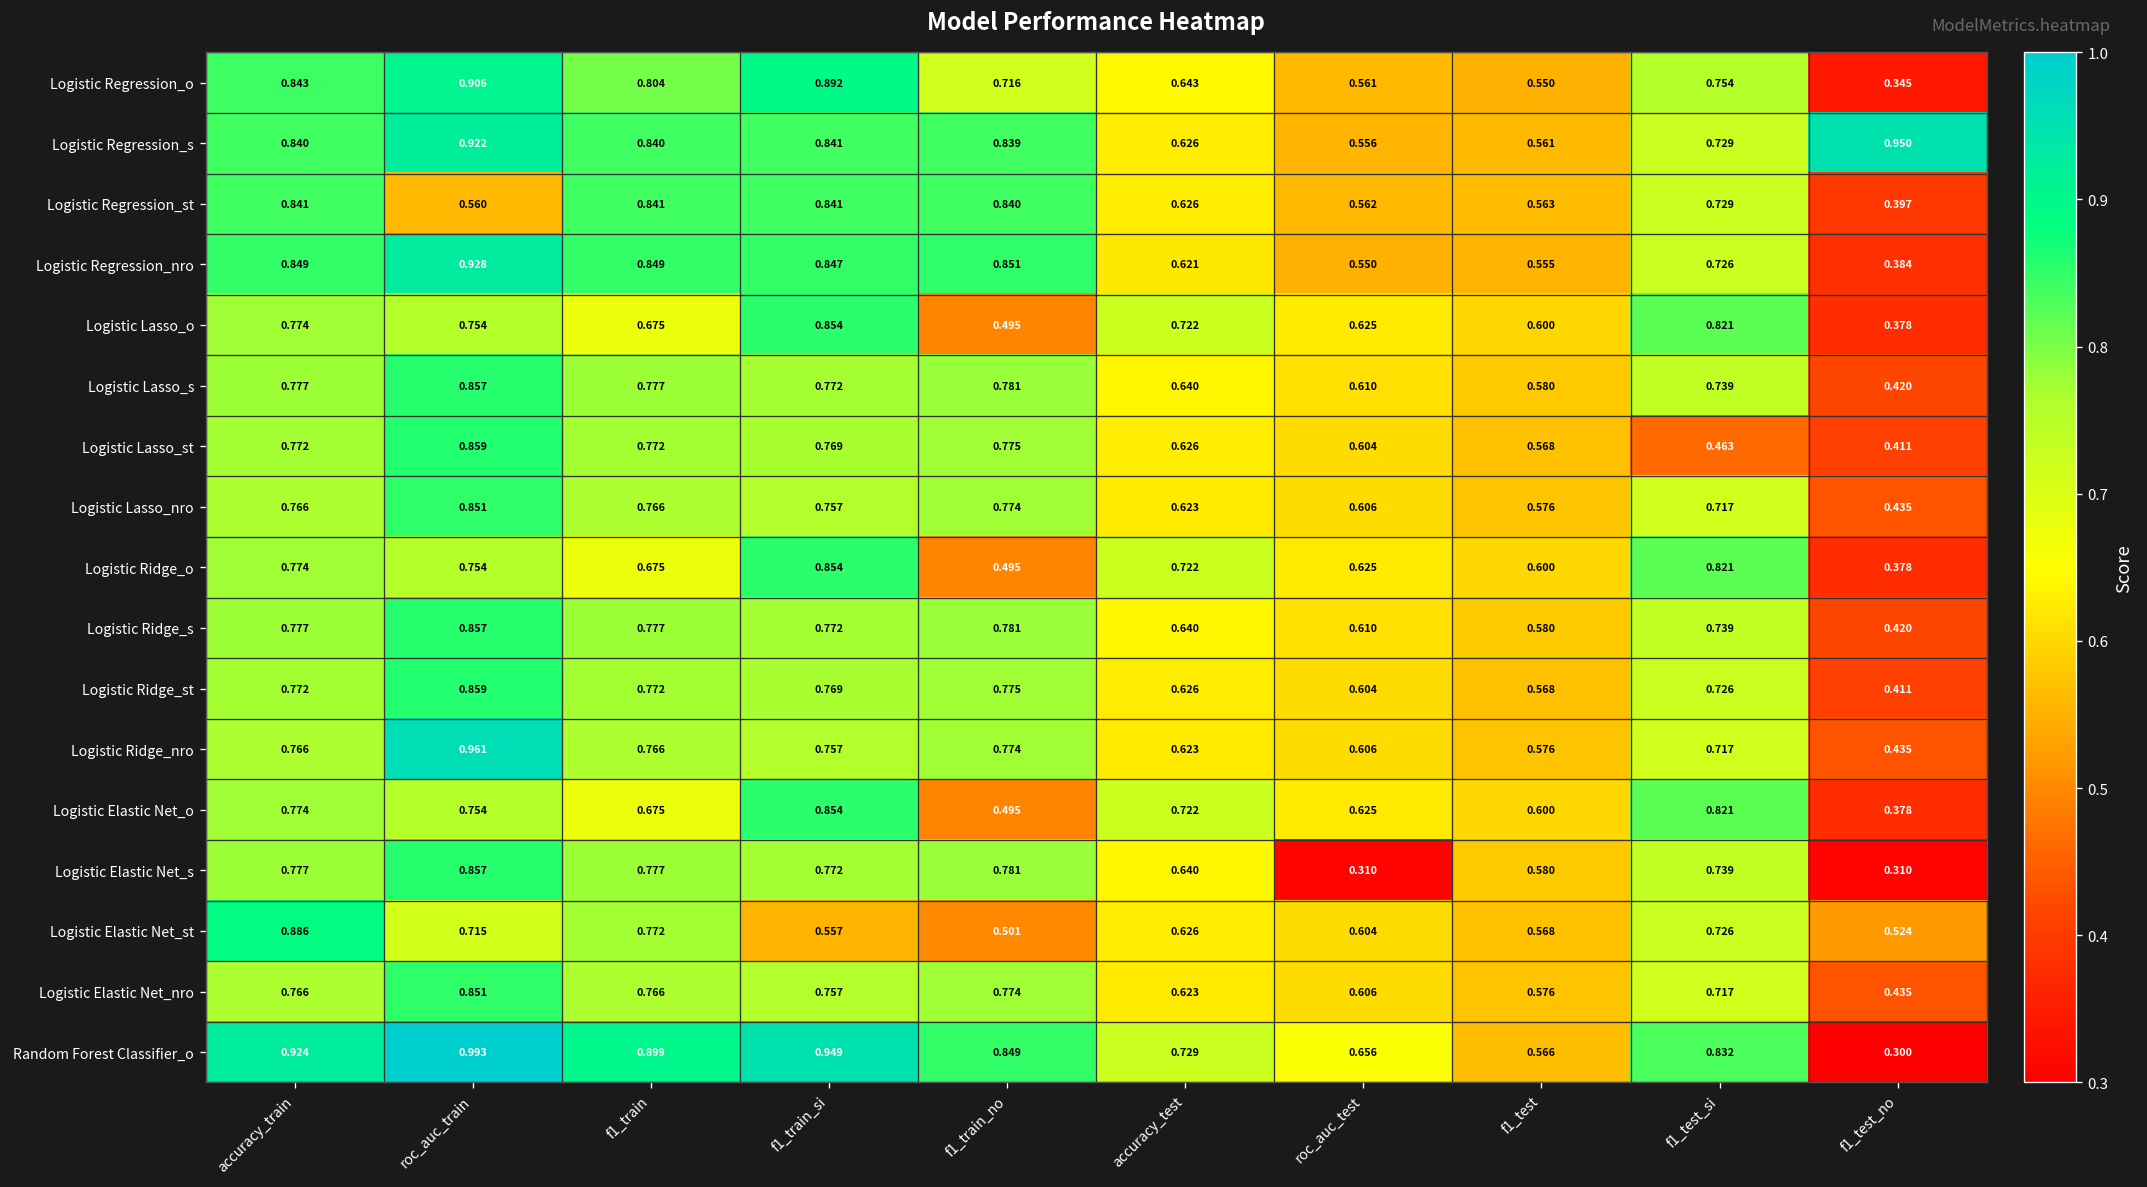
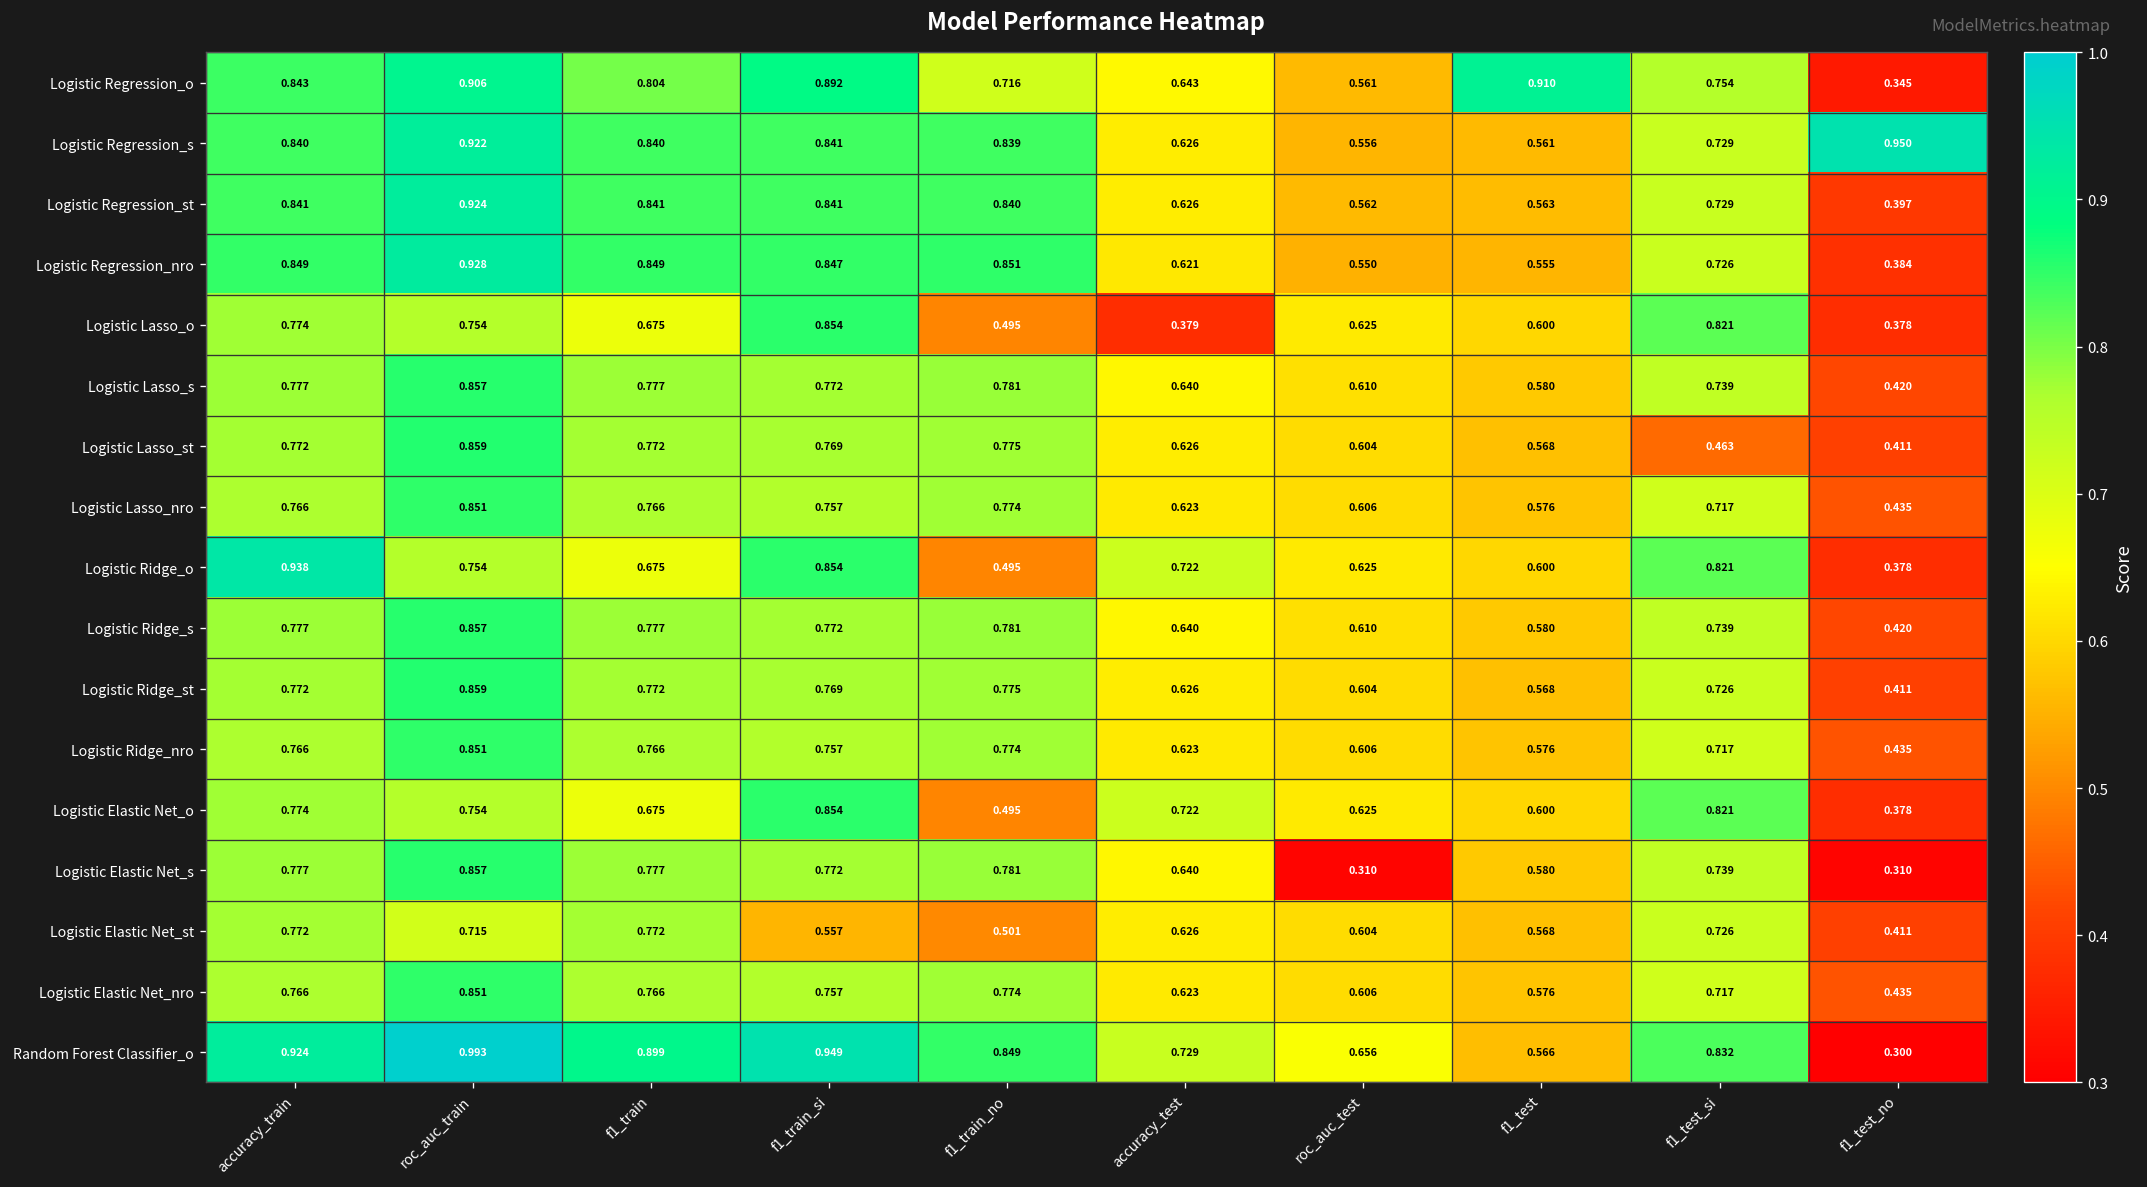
  {
    "Logistic Regression_o": {
      "accuracy_train": 0.843,
      "roc_auc_train": 0.906,
      "f1_train": 0.804,
      "f1_train_si": 0.892,
      "f1_train_no": 0.716,
      "accuracy_test": 0.643,
      "roc_auc_test": 0.561,
-     "f1_test": 0.550,
+     "f1_test": 0.910,
      "f1_test_si": 0.754,
      "f1_test_no": 0.345
    },
    "Logistic Regression_s": {
      "accuracy_train": 0.840,
      "roc_auc_train": 0.922,
      "f1_train": 0.840,
      "f1_train_si": 0.841,
      "f1_train_no": 0.839,
      "accuracy_test": 0.626,
      "roc_auc_test": 0.556,
      "f1_test": 0.561,
      "f1_test_si": 0.729,
      "f1_test_no": 0.950
    },
    "Logistic Regression_st": {
      "accuracy_train": 0.841,
-     "roc_auc_train": 0.560,
+     "roc_auc_train": 0.924,
      "f1_train": 0.841,
      "f1_train_si": 0.841,
      "f1_train_no": 0.840,
      "accuracy_test": 0.626,
      "roc_auc_test": 0.562,
      "f1_test": 0.563,
      "f1_test_si": 0.729,
      "f1_test_no": 0.397
    },
    "Logistic Regression_nro": {
      "accuracy_train": 0.849,
      "roc_auc_train": 0.928,
      "f1_train": 0.849,
      "f1_train_si": 0.847,
      "f1_train_no": 0.851,
      "accuracy_test": 0.621,
      "roc_auc_test": 0.550,
      "f1_test": 0.555,
      "f1_test_si": 0.726,
      "f1_test_no": 0.384
    },
    "Logistic Lasso_o": {
      "accuracy_train": 0.774,
      "roc_auc_train": 0.754,
      "f1_train": 0.675,
      "f1_train_si": 0.854,
      "f1_train_no": 0.495,
-     "accuracy_test": 0.722,
+     "accuracy_test": 0.379,
      "roc_auc_test": 0.625,
      "f1_test": 0.600,
      "f1_test_si": 0.821,
      "f1_test_no": 0.378
    },
    "Logistic Lasso_s": {
      "accuracy_train": 0.777,
      "roc_auc_train": 0.857,
      "f1_train": 0.777,
      "f1_train_si": 0.772,
      "f1_train_no": 0.781,
      "accuracy_test": 0.640,
      "roc_auc_test": 0.610,
      "f1_test": 0.580,
      "f1_test_si": 0.739,
      "f1_test_no": 0.420
    },
    "Logistic Lasso_st": {
      "accuracy_train": 0.772,
      "roc_auc_train": 0.859,
      "f1_train": 0.772,
      "f1_train_si": 0.769,
      "f1_train_no": 0.775,
      "accuracy_test": 0.626,
      "roc_auc_test": 0.604,
      "f1_test": 0.568,
      "f1_test_si": 0.463,
      "f1_test_no": 0.411
    },
    "Logistic Lasso_nro": {
      "accuracy_train": 0.766,
      "roc_auc_train": 0.851,
      "f1_train": 0.766,
      "f1_train_si": 0.757,
      "f1_train_no": 0.774,
      "accuracy_test": 0.623,
      "roc_auc_test": 0.606,
      "f1_test": 0.576,
      "f1_test_si": 0.717,
      "f1_test_no": 0.435
    },
    "Logistic Ridge_o": {
-     "accuracy_train": 0.774,
+     "accuracy_train": 0.938,
      "roc_auc_train": 0.754,
      "f1_train": 0.675,
      "f1_train_si": 0.854,
      "f1_train_no": 0.495,
      "accuracy_test": 0.722,
      "roc_auc_test": 0.625,
      "f1_test": 0.600,
      "f1_test_si": 0.821,
      "f1_test_no": 0.378
    },
    "Logistic Ridge_s": {
      "accuracy_train": 0.777,
      "roc_auc_train": 0.857,
      "f1_train": 0.777,
      "f1_train_si": 0.772,
      "f1_train_no": 0.781,
      "accuracy_test": 0.640,
      "roc_auc_test": 0.610,
      "f1_test": 0.580,
      "f1_test_si": 0.739,
      "f1_test_no": 0.420
    },
    "Logistic Ridge_st": {
      "accuracy_train": 0.772,
      "roc_auc_train": 0.859,
      "f1_train": 0.772,
      "f1_train_si": 0.769,
      "f1_train_no": 0.775,
      "accuracy_test": 0.626,
      "roc_auc_test": 0.604,
      "f1_test": 0.568,
      "f1_test_si": 0.726,
      "f1_test_no": 0.411
    },
    "Logistic Ridge_nro": {
      "accuracy_train": 0.766,
-     "roc_auc_train": 0.961,
+     "roc_auc_train": 0.851,
      "f1_train": 0.766,
      "f1_train_si": 0.757,
      "f1_train_no": 0.774,
      "accuracy_test": 0.623,
      "roc_auc_test": 0.606,
      "f1_test": 0.576,
      "f1_test_si": 0.717,
      "f1_test_no": 0.435
    },
    "Logistic Elastic Net_o": {
      "accuracy_train": 0.774,
      "roc_auc_train": 0.754,
      "f1_train": 0.675,
      "f1_train_si": 0.854,
      "f1_train_no": 0.495,
      "accuracy_test": 0.722,
      "roc_auc_test": 0.625,
      "f1_test": 0.600,
      "f1_test_si": 0.821,
      "f1_test_no": 0.378
    },
    "Logistic Elastic Net_s": {
      "accuracy_train": 0.777,
      "roc_auc_train": 0.857,
      "f1_train": 0.777,
      "f1_train_si": 0.772,
      "f1_train_no": 0.781,
      "accuracy_test": 0.640,
      "roc_auc_test": 0.310,
      "f1_test": 0.580,
      "f1_test_si": 0.739,
      "f1_test_no": 0.310
    },
    "Logistic Elastic Net_st": {
-     "accuracy_train": 0.886,
+     "accuracy_train": 0.772,
      "roc_auc_train": 0.715,
      "f1_train": 0.772,
      "f1_train_si": 0.557,
      "f1_train_no": 0.501,
      "accuracy_test": 0.626,
      "roc_auc_test": 0.604,
      "f1_test": 0.568,
      "f1_test_si": 0.726,
-     "f1_test_no": 0.524
+     "f1_test_no": 0.411
    },
    "Logistic Elastic Net_nro": {
      "accuracy_train": 0.766,
      "roc_auc_train": 0.851,
      "f1_train": 0.766,
      "f1_train_si": 0.757,
      "f1_train_no": 0.774,
      "accuracy_test": 0.623,
      "roc_auc_test": 0.606,
      "f1_test": 0.576,
      "f1_test_si": 0.717,
      "f1_test_no": 0.435
    },
    "Random Forest Classifier_o": {
      "accuracy_train": 0.924,
      "roc_auc_train": 0.993,
      "f1_train": 0.899,
      "f1_train_si": 0.949,
      "f1_train_no": 0.849,
      "accuracy_test": 0.729,
      "roc_auc_test": 0.656,
      "f1_test": 0.566,
      "f1_test_si": 0.832,
      "f1_test_no": 0.300
    }
  }
